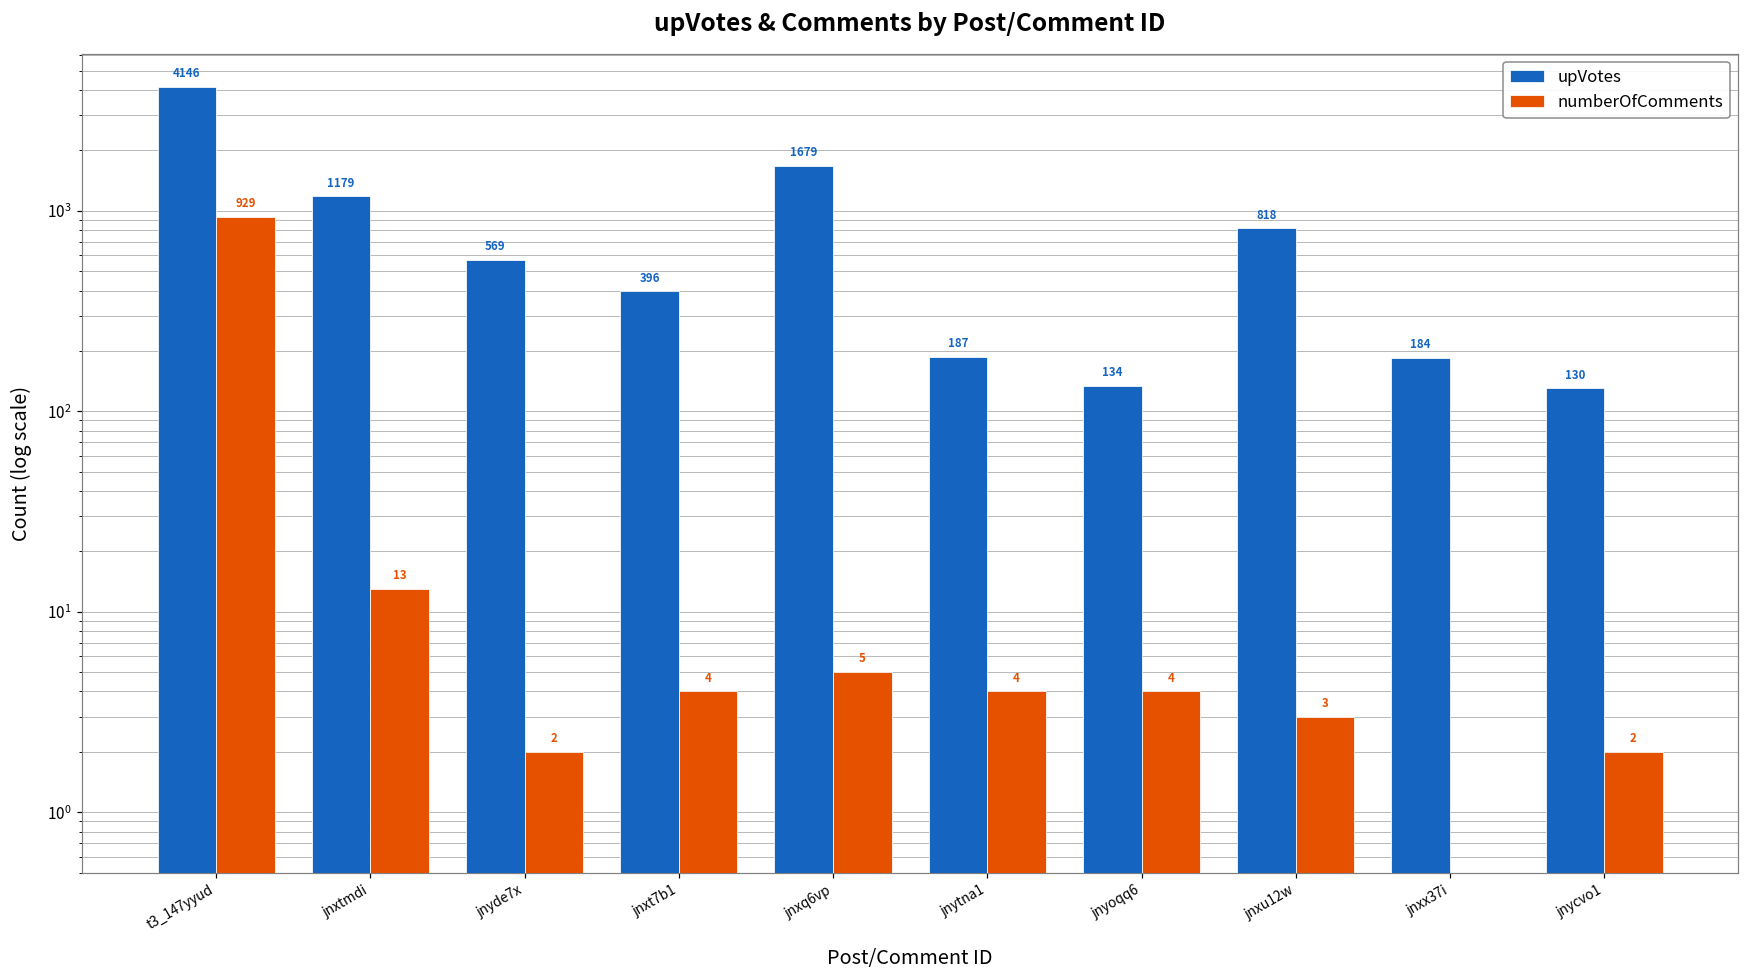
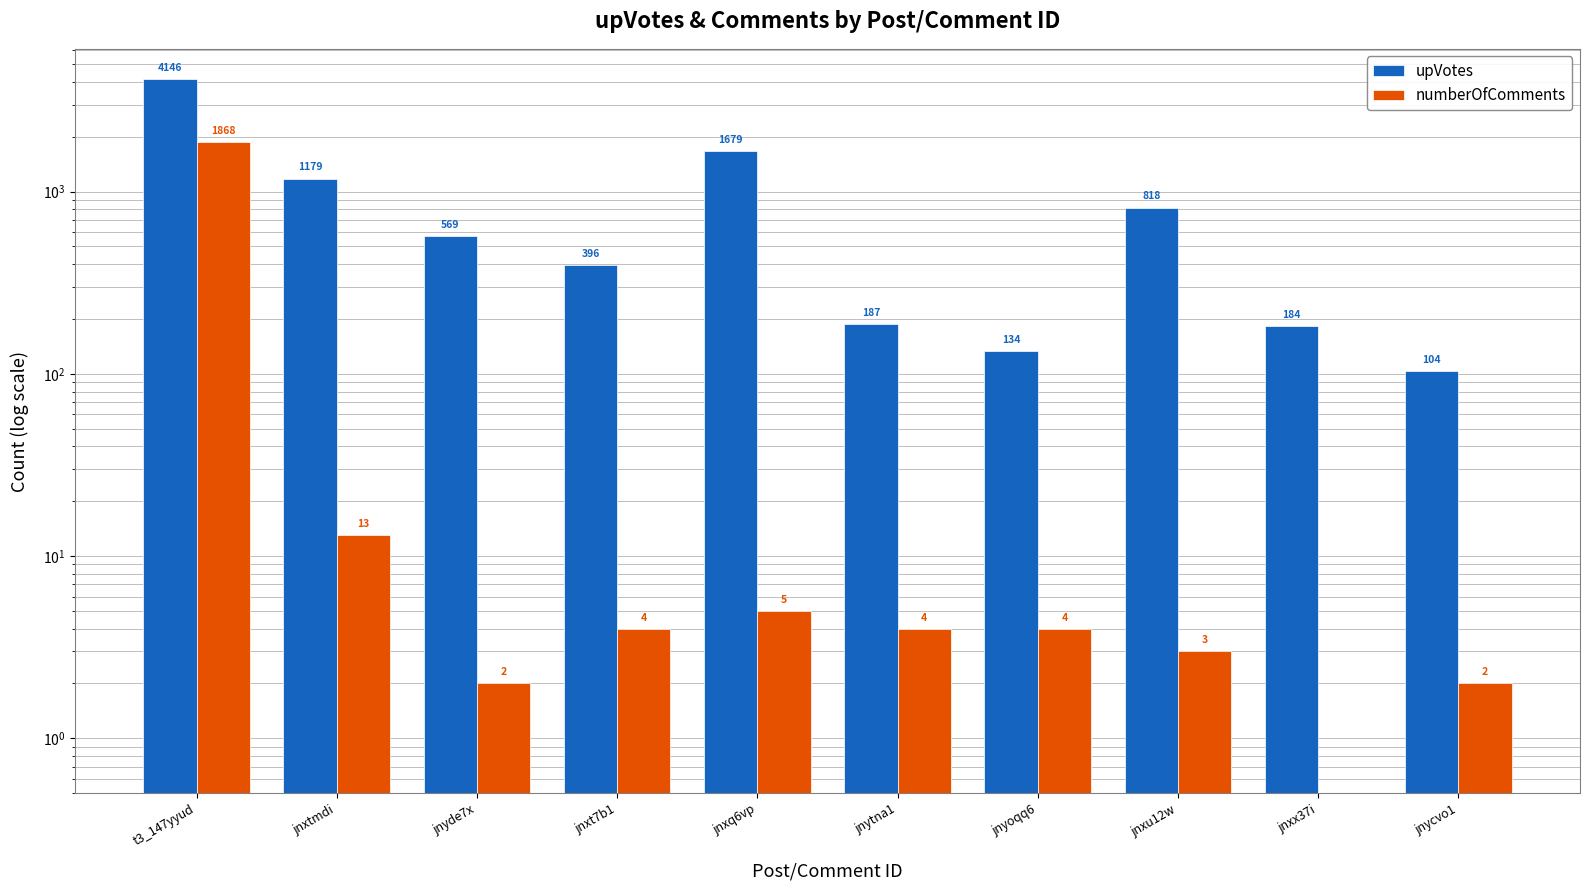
  {
    "upVotes": {
      "t3_147yyud": 4146,
      "jnxtmdi": 1179,
      "jnyde7x": 569,
      "jnxt7b1": 396,
      "jnxq6vp": 1679,
      "jnytna1": 187,
      "jnyoqq6": 134,
      "jnxu12w": 818,
      "jnxx37i": 184,
-     "jnycvo1": 130
+     "jnycvo1": 104
    },
    "numberOfComments": {
-     "t3_147yyud": 929,
+     "t3_147yyud": 1868,
      "jnxtmdi": 13,
      "jnyde7x": 2,
      "jnxt7b1": 4,
      "jnxq6vp": 5,
      "jnytna1": 4,
      "jnyoqq6": 4,
      "jnxu12w": 3,
      "jnycvo1": 2
    }
  }
